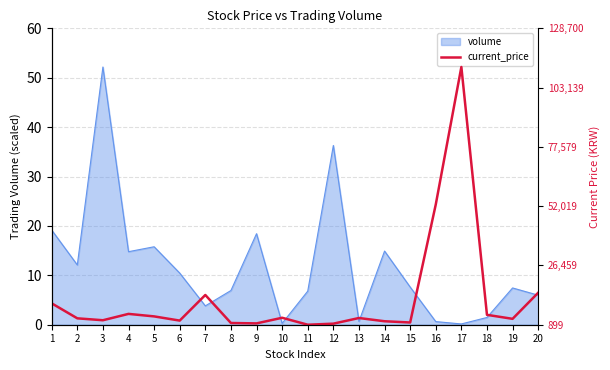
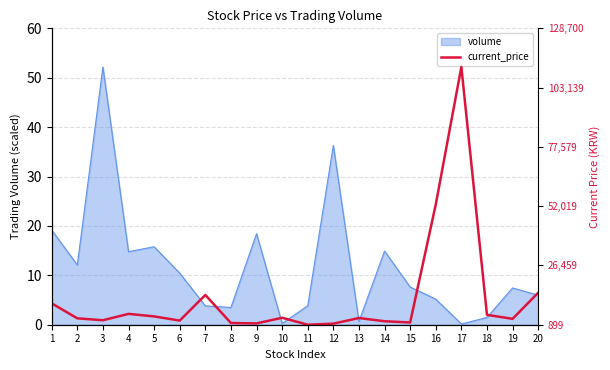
  {
    "volume": {
      "1": 19,
      "2": 12,
      "3": 52,
      "4": 15,
      "5": 16,
      "6": 10,
      "7": 4,
-     "8": 7,
+     "8": 3,
      "9": 18,
      "10": 0,
-     "11": 7,
+     "11": 4,
      "12": 36,
      "13": 1,
      "14": 15,
      "15": 8,
-     "16": 1,
+     "16": 5,
      "17": 0,
      "18": 1,
      "19": 7,
      "20": 6
    }
  }
